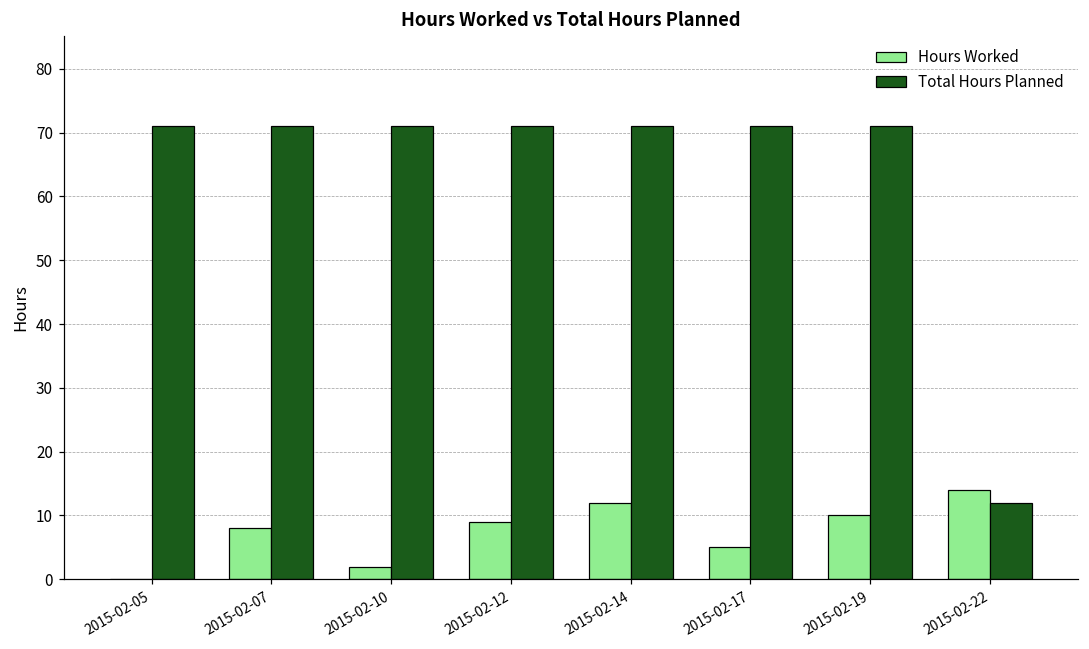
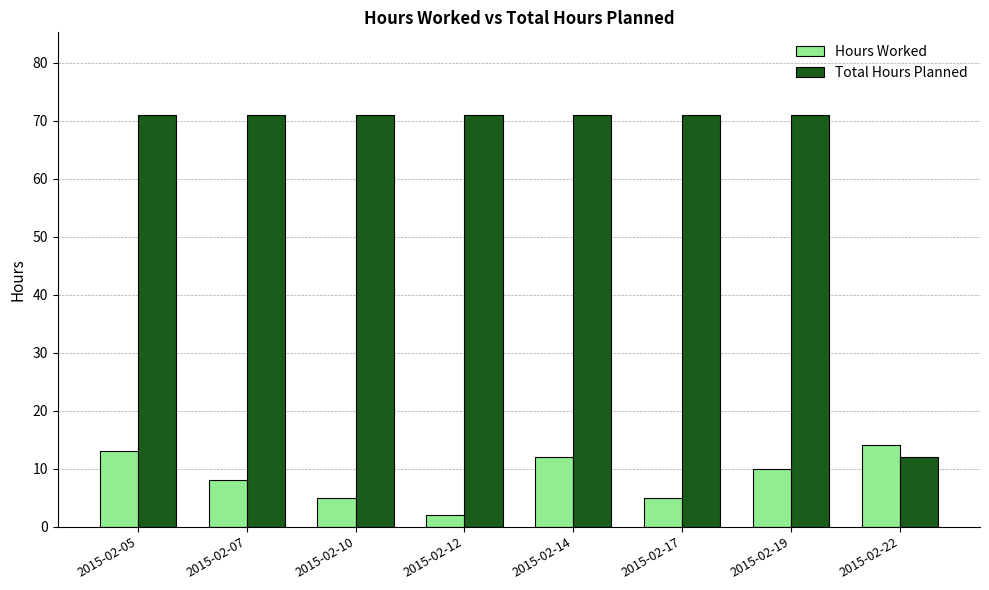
  {
    "Hours Worked": {
-     "2015-02-05": 0,
+     "2015-02-05": 13,
      "2015-02-07": 8,
-     "2015-02-10": 2,
-     "2015-02-12": 9,
+     "2015-02-10": 5,
+     "2015-02-12": 2,
      "2015-02-14": 12,
      "2015-02-17": 5,
      "2015-02-19": 10,
      "2015-02-22": 14
    },
    "Total Hours Planned": {
      "2015-02-05": 71,
      "2015-02-07": 71,
      "2015-02-10": 71,
      "2015-02-12": 71,
      "2015-02-14": 71,
      "2015-02-17": 71,
      "2015-02-19": 71,
      "2015-02-22": 12
    }
  }
